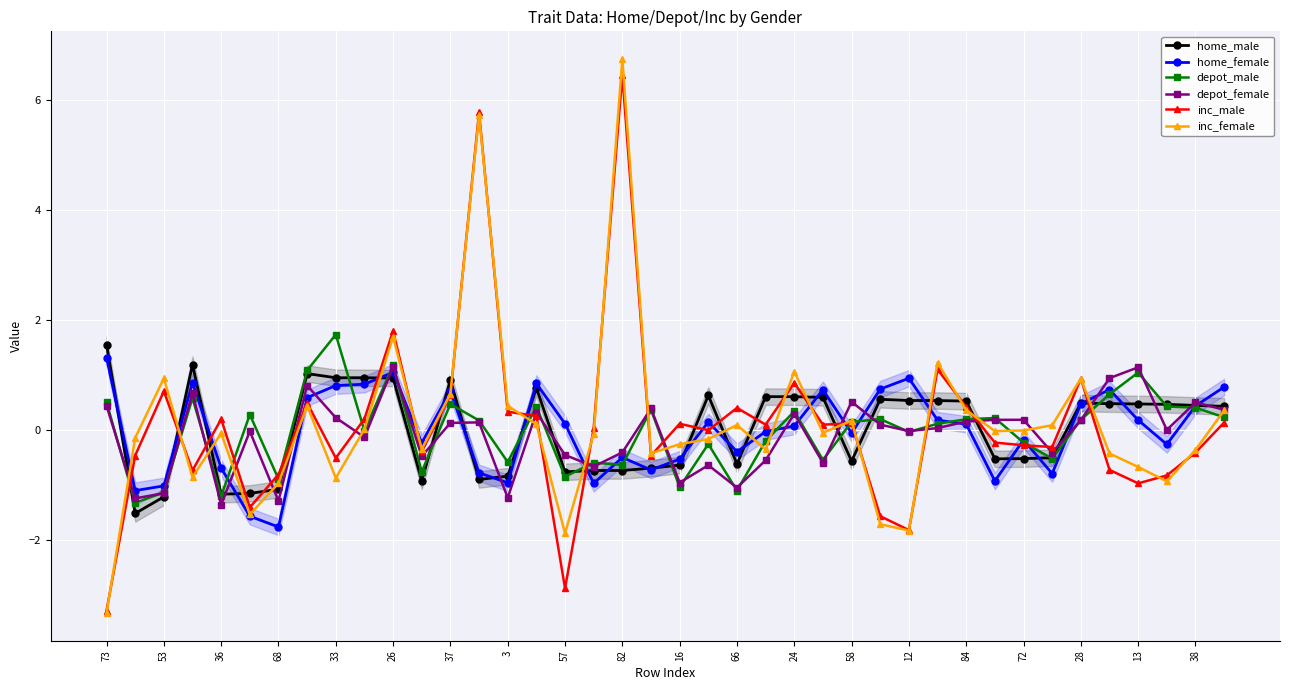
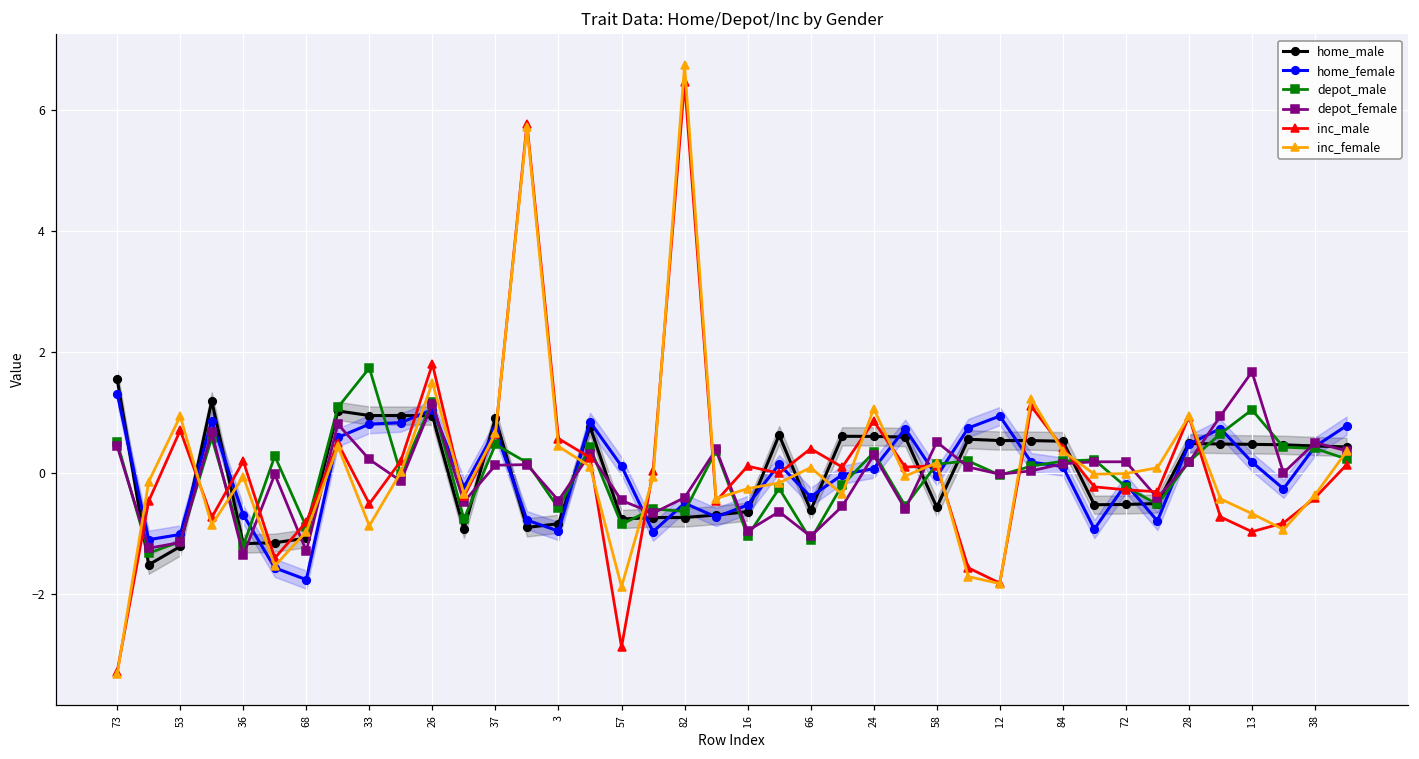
  {
    "depot_male": {
      "73": 0.5,
      "33": 1.7,
      "37": 0.5,
      "3": -0.6,
      "57": -0.8,
      "82": -0.6,
      "16": -1.0,
      "66": -1.1,
      "72": -0.2,
      "13": 1.0
    },
    "depot_female": {
      "73": 0.4,
      "36": -1.4,
      "68": -1.3,
      "33": 0.2,
      "37": 0.1,
-     "3": -1.2,
+     "3": -0.5,
      "57": -0.5,
      "82": -0.4,
      "16": -1.0,
      "66": -1.0,
      "58": 0.5,
      "72": 0.2,
-     "13": 1.1,
+     "13": 1.7,
      "38": 0.5
    },
    "inc_male": {
      "53": 0.7,
      "36": 0.2,
      "68": -0.8,
      "33": -0.5,
      "26": 1.8,
-     "3": 0.3,
+     "3": 0.6,
      "57": -2.9,
      "82": 6.5,
      "16": 0.1,
      "66": 0.4,
      "24": 0.9,
      "84": 0.4,
      "72": -0.3,
      "13": -1.0,
      "38": -0.4
    },
    "inc_female": {
      "53": 0.9,
      "36": -0.1,
      "33": -0.9,
-     "26": 1.7,
+     "26": 1.5,
      "3": 0.4,
      "57": -1.9,
      "82": 6.8,
      "16": -0.3,
      "66": 0.1,
      "24": 1.1,
      "84": 0.4,
      "13": -0.7,
      "38": -0.4
    }
  }
